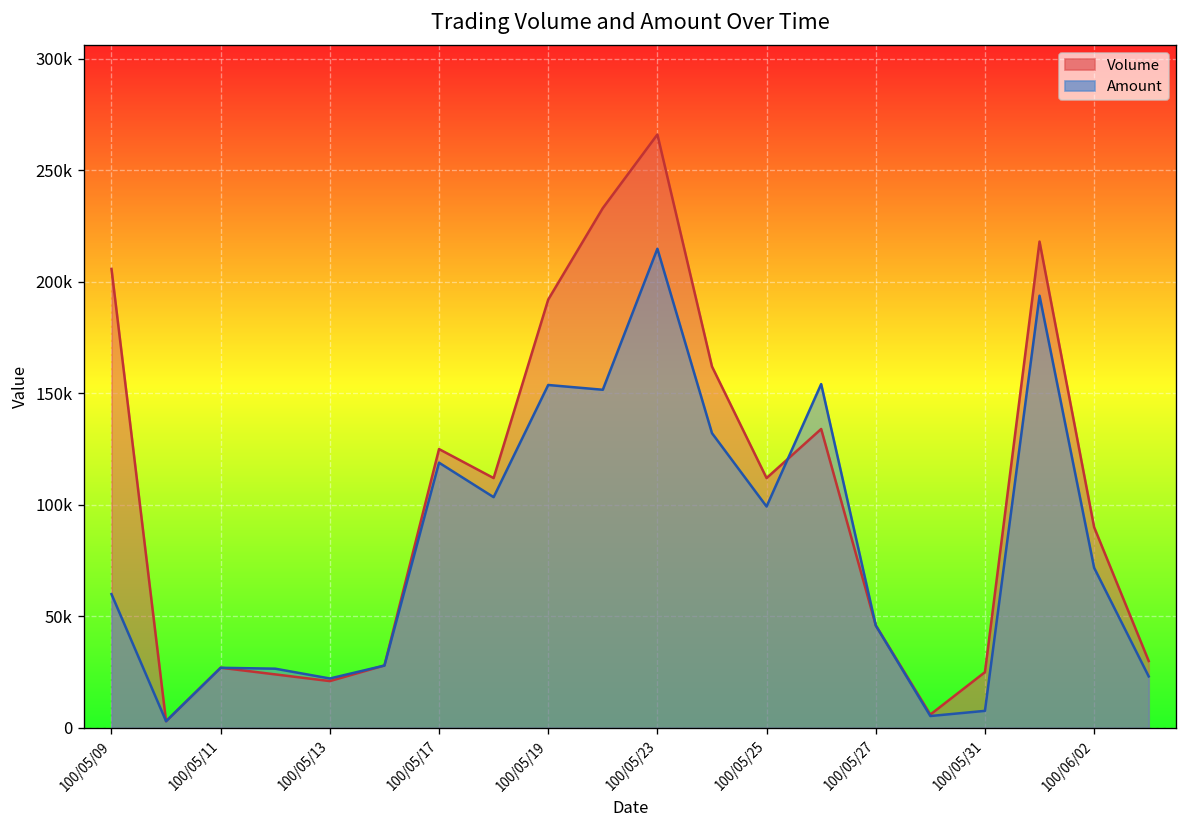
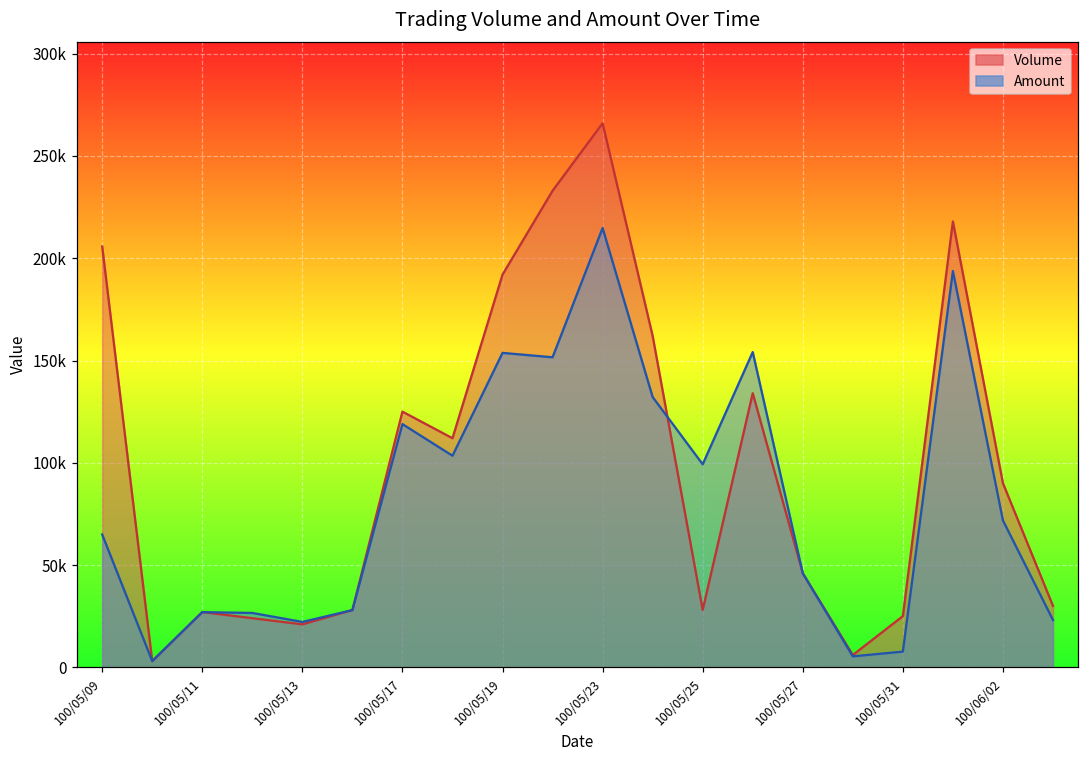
  {
    "Volume": {
      "100/05/09": 206000,
      "100/05/17": 125000,
      "100/05/19": 192000,
      "100/05/23": 266000,
-     "100/05/25": 112000,
+     "100/05/25": 28000,
      "100/05/31": 25000,
      "100/06/02": 90000
    },
    "Amount": {
-     "100/05/09": 60000,
+     "100/05/09": 65000,
      "100/05/17": 119000,
      "100/05/19": 154000,
      "100/05/23": 215000,
      "100/05/25": 99000,
      "100/05/31": 8000,
      "100/06/02": 72000
    }
  }
